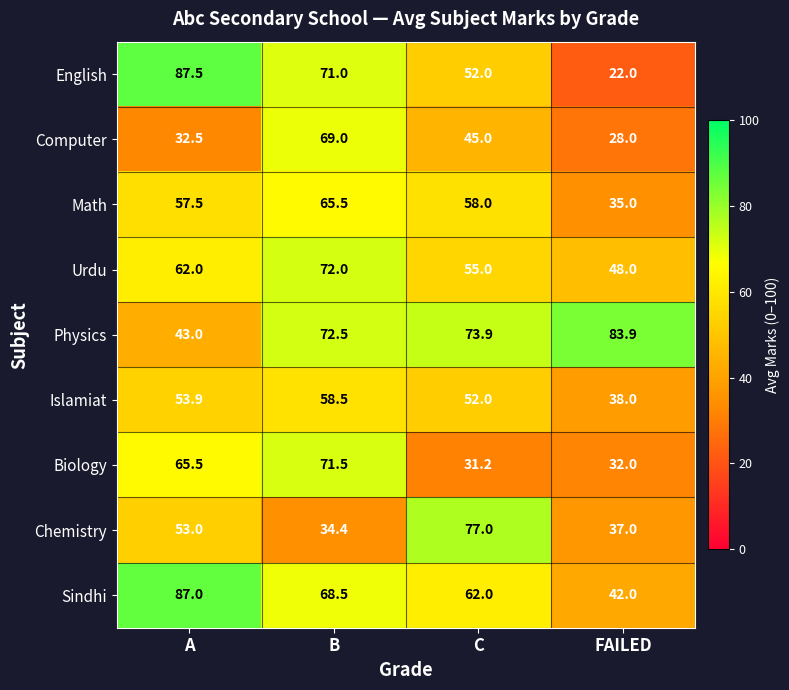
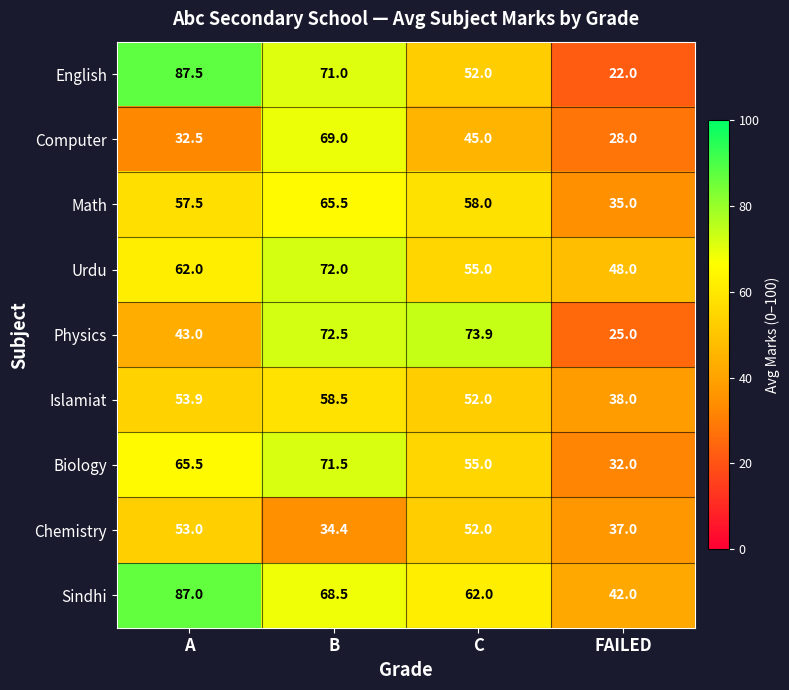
  {
    "English": {
      "A": 87.5,
      "B": 71.0,
      "C": 52.0,
      "FAILED": 22.0
    },
    "Computer": {
      "A": 32.5,
      "B": 69.0,
      "C": 45.0,
      "FAILED": 28.0
    },
    "Math": {
      "A": 57.5,
      "B": 65.5,
      "C": 58.0,
      "FAILED": 35.0
    },
    "Urdu": {
      "A": 62.0,
      "B": 72.0,
      "C": 55.0,
      "FAILED": 48.0
    },
    "Physics": {
      "A": 43.0,
      "B": 72.5,
      "C": 73.9,
-     "FAILED": 83.9
+     "FAILED": 25.0
    },
    "Islamiat": {
      "A": 53.9,
      "B": 58.5,
      "C": 52.0,
      "FAILED": 38.0
    },
    "Biology": {
      "A": 65.5,
      "B": 71.5,
-     "C": 31.2,
+     "C": 55.0,
      "FAILED": 32.0
    },
    "Chemistry": {
      "A": 53.0,
      "B": 34.4,
-     "C": 77.0,
+     "C": 52.0,
      "FAILED": 37.0
    },
    "Sindhi": {
      "A": 87.0,
      "B": 68.5,
      "C": 62.0,
      "FAILED": 42.0
    }
  }
